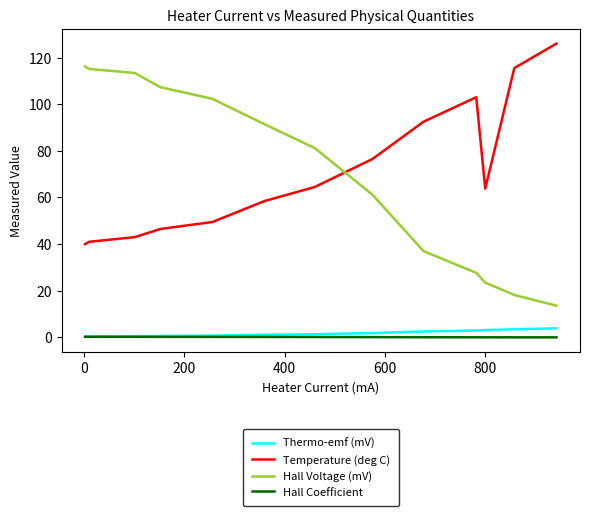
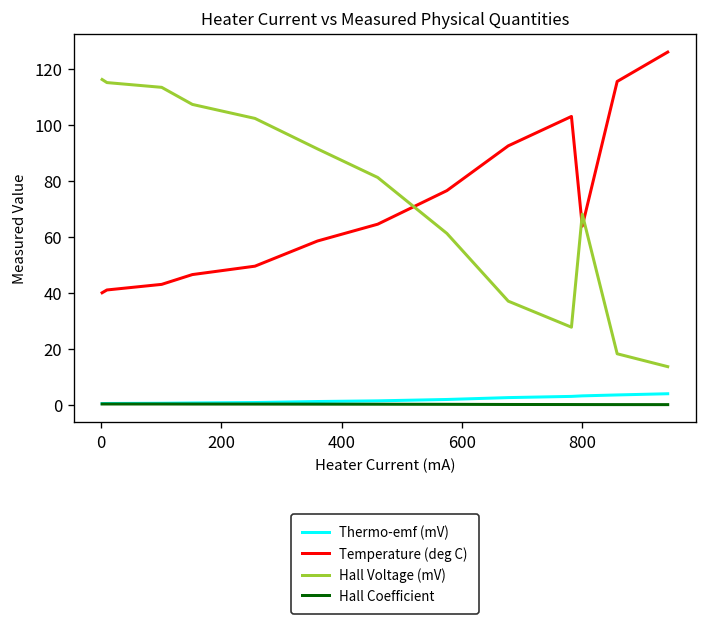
  {
    "Thermo-emf (mV)": {
      "800": 3
    },
    "Temperature (deg C)": {
      "800": 64
    },
    "Hall Voltage (mV)": {
-     "800": 24
+     "800": 68
    },
    "Hall Coefficient": {
      "800": 0
    }
  }
